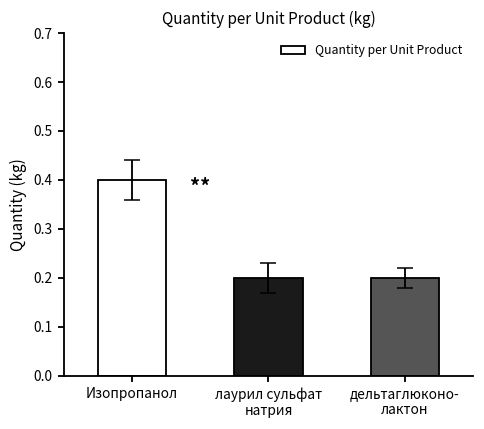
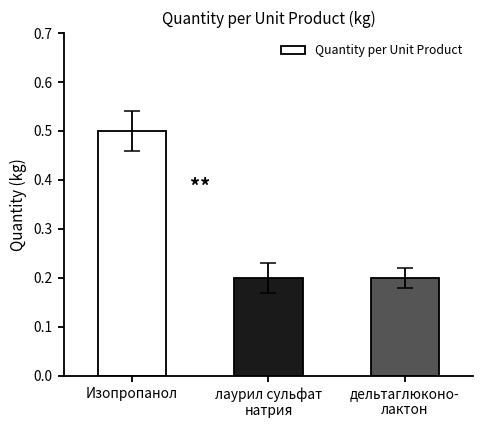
  {
    "Quantity per Unit Product": {
-     "Изопропанол": 0.4,
+     "Изопропанол": 0.5,
      "лаурил сульфат натрия": 0.2,
      "дельтаглюконо- лактон": 0.2
    }
  }
